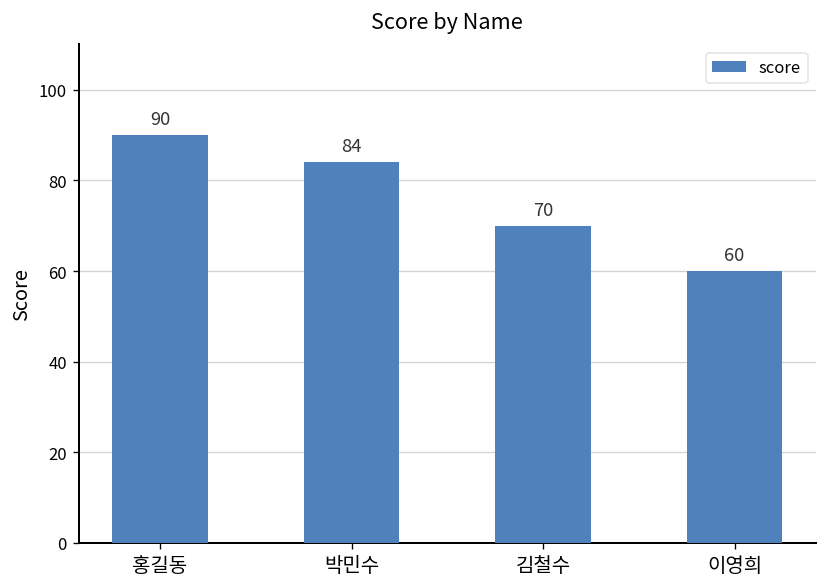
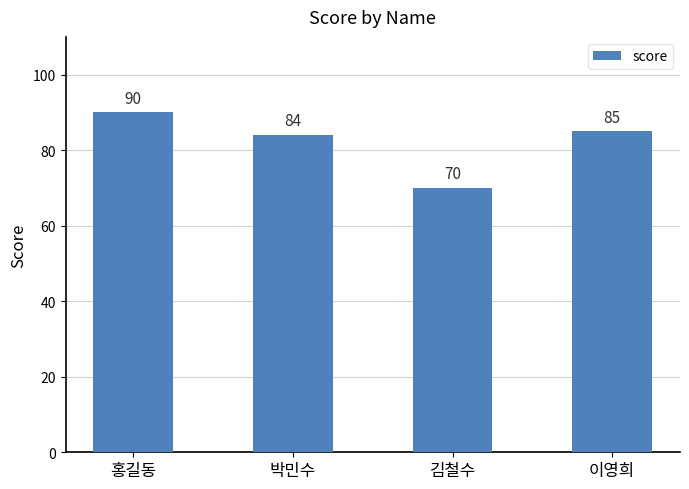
  {
    "홍길동": 90,
    "박민수": 84,
    "김철수": 70,
-   "이영희": 60
+   "이영희": 85
  }
